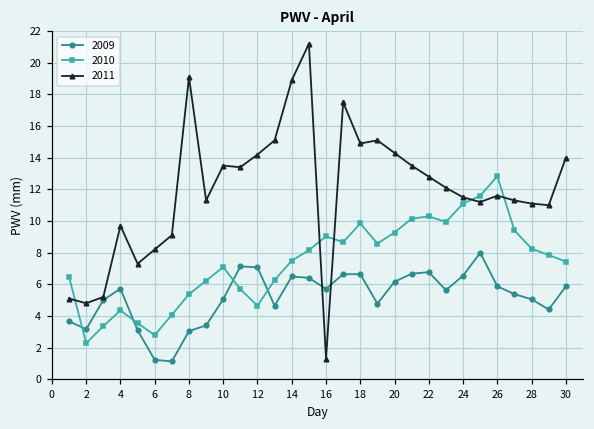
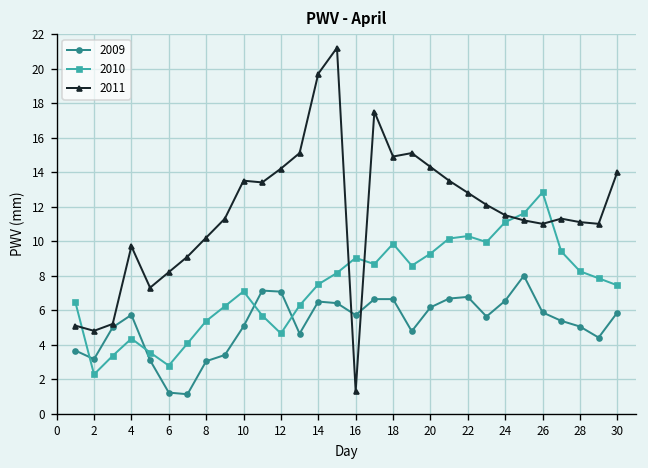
  {
    "2011": {
      "2": 4.8,
      "4": 9.7,
      "6": 8.2,
-     "8": 19.1,
+     "8": 10.2,
      "10": 13.5,
      "12": 14.2,
-     "14": 18.9,
+     "14": 19.7,
      "16": 1.3,
      "18": 14.9,
      "20": 14.3,
      "22": 12.8,
      "24": 11.5,
-     "26": 11.6,
+     "26": 11.0,
      "28": 11.1,
      "30": 14.0
    }
  }
